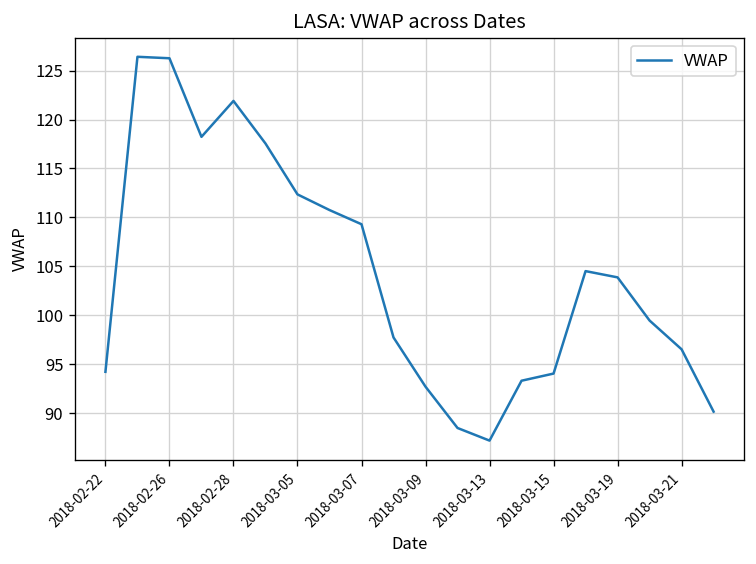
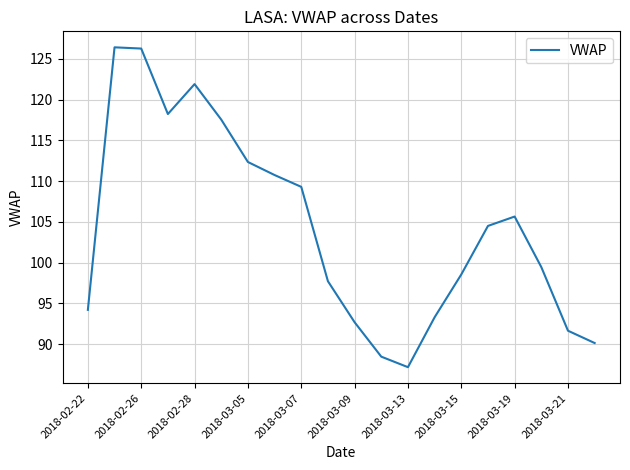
  {
    "2018-02-22": 94,
    "2018-02-26": 126,
    "2018-02-28": 122,
    "2018-03-05": 112,
    "2018-03-07": 109,
    "2018-03-09": 93,
    "2018-03-13": 87,
-   "2018-03-15": 94,
-   "2018-03-19": 104,
-   "2018-03-21": 97
+   "2018-03-15": 99,
+   "2018-03-19": 106,
+   "2018-03-21": 92
  }
